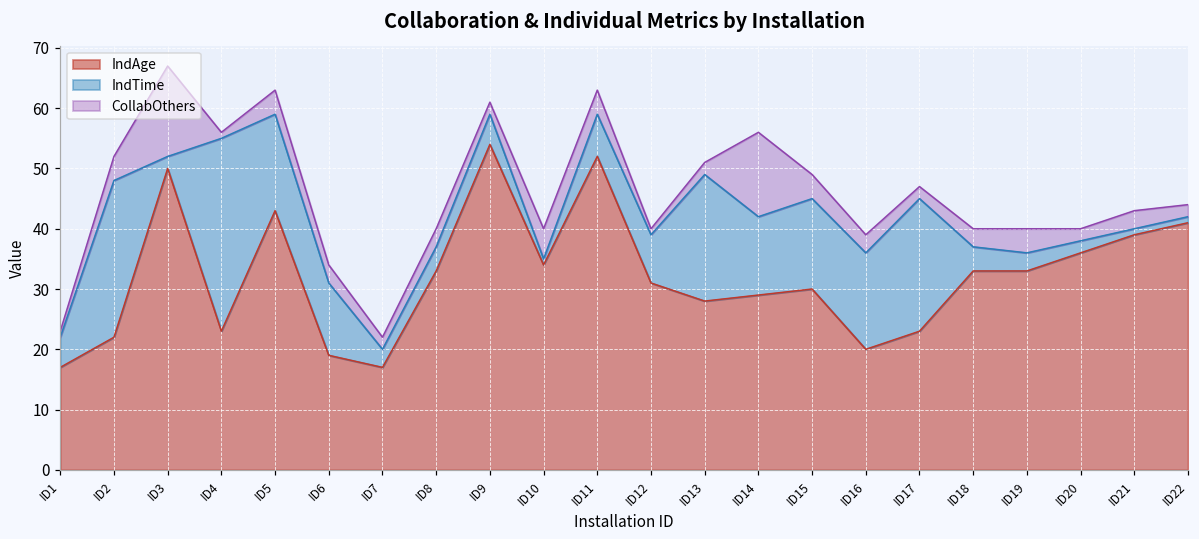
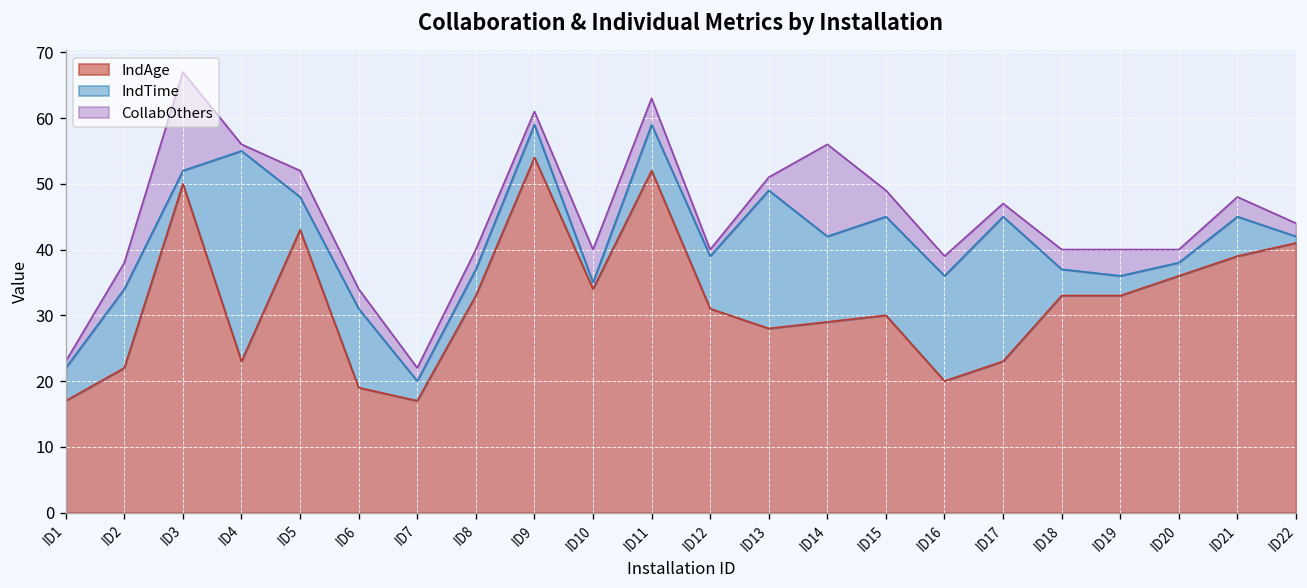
  {
    "IndAge": {
      "ID1": 17,
      "ID2": 22,
      "ID3": 50,
      "ID4": 23,
      "ID5": 43,
      "ID6": 19,
      "ID7": 17,
      "ID8": 33,
      "ID9": 54,
      "ID10": 34,
      "ID11": 52,
      "ID12": 31,
      "ID13": 28,
      "ID14": 29,
      "ID15": 30,
      "ID16": 20,
      "ID17": 23,
      "ID18": 33,
      "ID19": 33,
      "ID20": 36,
      "ID21": 39,
      "ID22": 41
    },
    "IndTime": {
      "ID1": 5,
-     "ID2": 26,
+     "ID2": 12,
      "ID3": 2,
      "ID4": 32,
-     "ID5": 16,
+     "ID5": 5,
      "ID6": 12,
      "ID7": 3,
      "ID8": 4,
      "ID9": 5,
      "ID10": 1,
      "ID11": 7,
      "ID12": 8,
      "ID13": 21,
      "ID14": 13,
      "ID15": 15,
      "ID16": 16,
      "ID17": 22,
      "ID18": 4,
      "ID19": 3,
      "ID20": 2,
-     "ID21": 1,
+     "ID21": 6,
      "ID22": 1
    },
    "CollabOthers": {
      "ID1": 1,
      "ID2": 4,
      "ID4": 1,
      "ID5": 4,
      "ID6": 3,
      "ID7": 2,
      "ID8": 3,
      "ID9": 2,
      "ID10": 5,
      "ID11": 4,
      "ID12": 1,
      "ID13": 2,
      "ID14": 14,
      "ID15": 4,
      "ID16": 3,
      "ID17": 2,
      "ID18": 3,
      "ID19": 4,
      "ID20": 2,
      "ID21": 3,
      "ID22": 2
    }
  }
